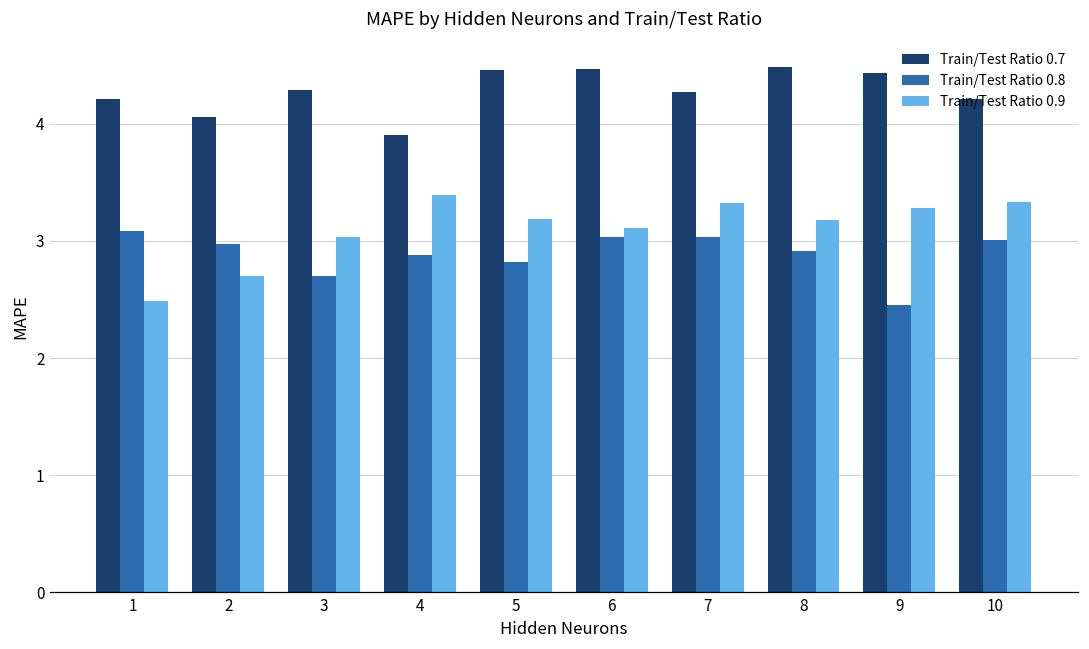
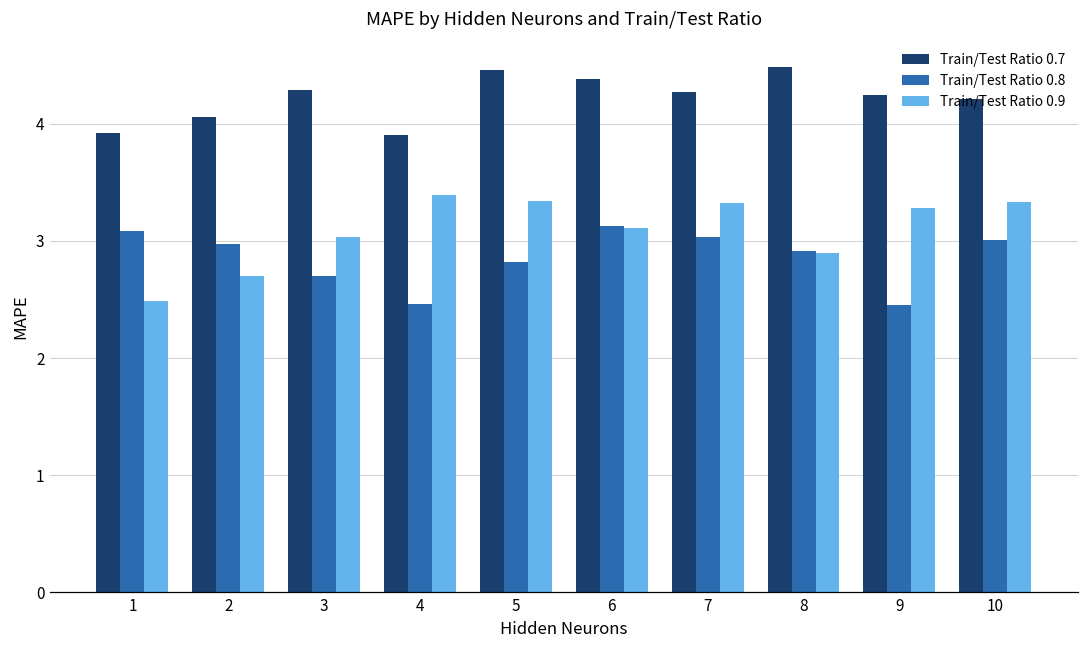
  {
    "Train/Test Ratio 0.7": {
-     "1": 4.21,
+     "1": 3.92,
      "2": 4.06,
      "3": 4.29,
      "4": 3.90,
      "5": 4.46,
-     "6": 4.46,
+     "6": 4.39,
      "7": 4.27,
      "8": 4.49,
-     "9": 4.44,
+     "9": 4.24,
      "10": 4.21
    },
    "Train/Test Ratio 0.8": {
      "1": 3.08,
      "2": 2.98,
      "3": 2.70,
-     "4": 2.88,
+     "4": 2.47,
      "5": 2.82,
-     "6": 3.04,
+     "6": 3.13,
      "7": 3.03,
      "8": 2.91,
      "9": 2.46,
      "10": 3.01
    },
    "Train/Test Ratio 0.9": {
      "1": 2.49,
      "2": 2.70,
      "3": 3.03,
      "4": 3.39,
-     "5": 3.19,
+     "5": 3.34,
      "6": 3.11,
      "7": 3.33,
-     "8": 3.18,
+     "8": 2.90,
      "9": 3.28,
      "10": 3.33
    }
  }
